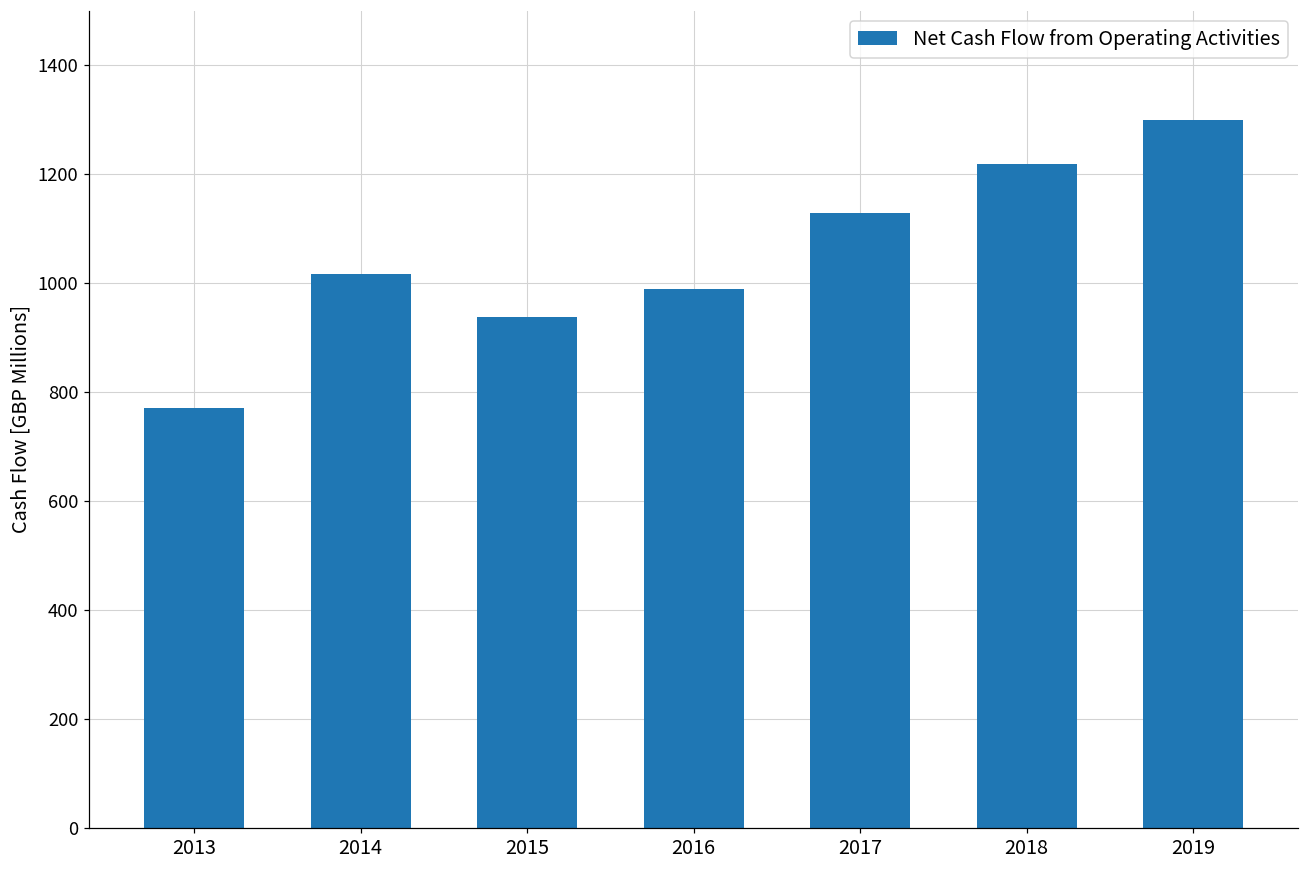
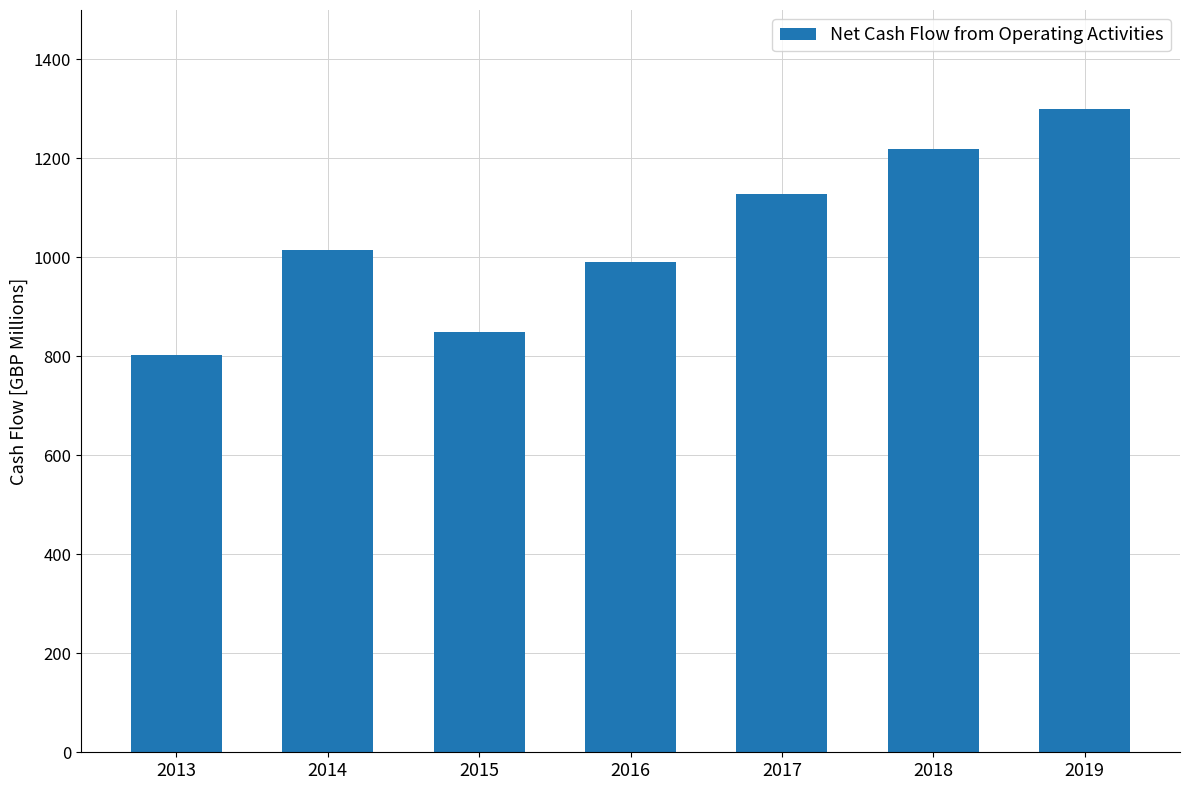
  {
-   "2013": 770,
+   "2013": 800,
    "2014": 1020,
-   "2015": 940,
+   "2015": 850,
    "2016": 990,
    "2017": 1130,
    "2018": 1220,
    "2019": 1300
  }
